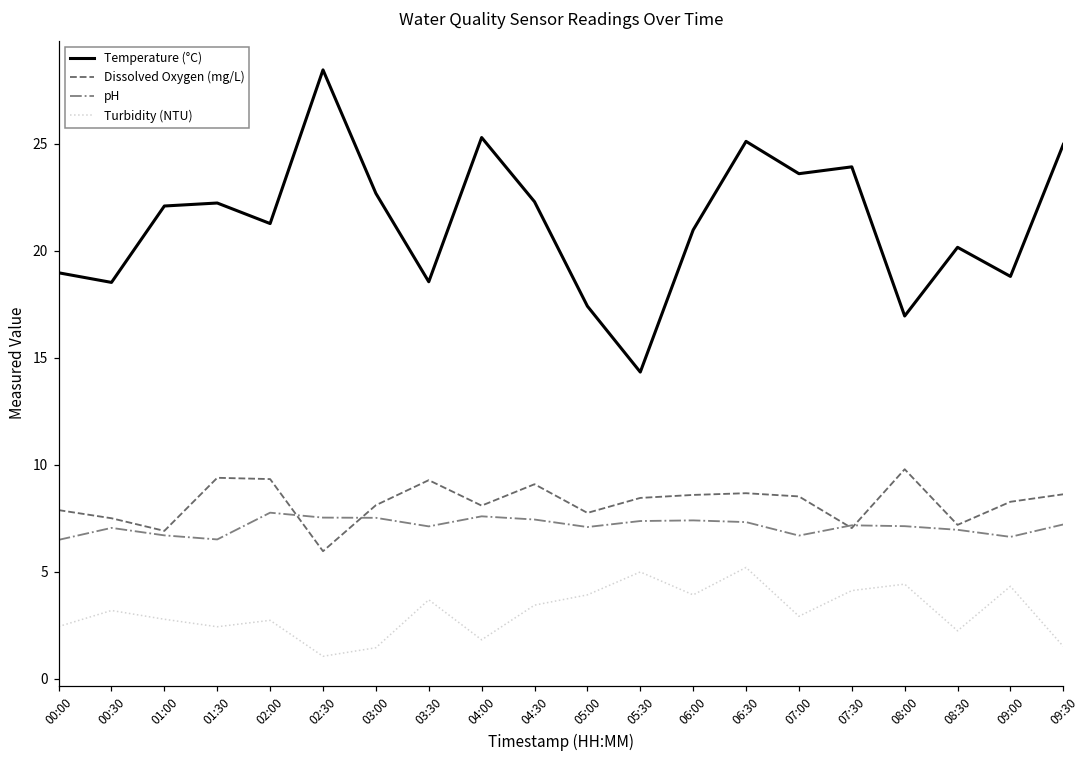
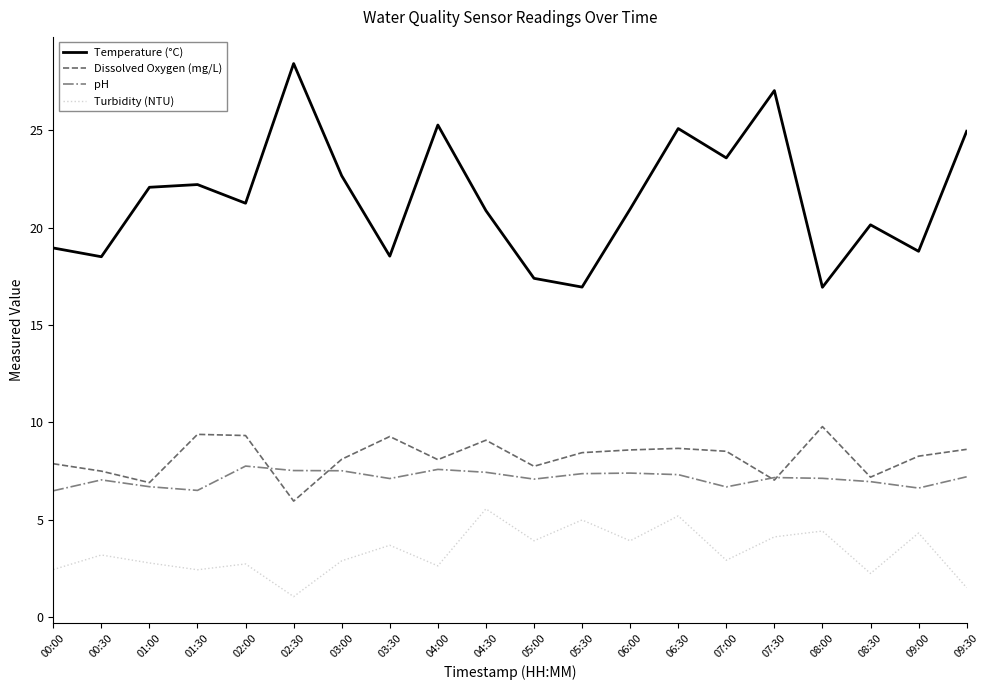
  {
    "Temperature (°C)": {
      "00:00": 19.0,
      "00:30": 18.5,
      "01:00": 22.1,
      "01:30": 22.2,
      "02:00": 21.3,
      "02:30": 28.4,
      "03:00": 22.7,
      "03:30": 18.5,
      "04:00": 25.3,
-     "04:30": 22.3,
+     "04:30": 20.9,
      "05:00": 17.4,
-     "05:30": 14.3,
+     "05:30": 17.0,
      "06:00": 21.0,
      "06:30": 25.1,
      "07:00": 23.6,
-     "07:30": 23.9,
+     "07:30": 27.1,
      "08:00": 16.9,
      "08:30": 20.2,
      "09:00": 18.8,
      "09:30": 25.0
    },
    "Turbidity (NTU)": {
      "00:00": 2.4,
      "00:30": 3.2,
      "01:00": 2.8,
      "01:30": 2.4,
      "02:00": 2.7,
      "02:30": 1.0,
-     "03:00": 1.4,
+     "03:00": 2.9,
      "03:30": 3.7,
-     "04:00": 1.8,
-     "04:30": 3.4,
+     "04:00": 2.6,
+     "04:30": 5.6,
      "05:00": 3.9,
      "05:30": 5.0,
      "06:00": 3.9,
      "06:30": 5.2,
      "07:00": 2.9,
      "07:30": 4.1,
      "08:00": 4.4,
      "08:30": 2.2,
      "09:00": 4.3,
      "09:30": 1.5
    }
  }
